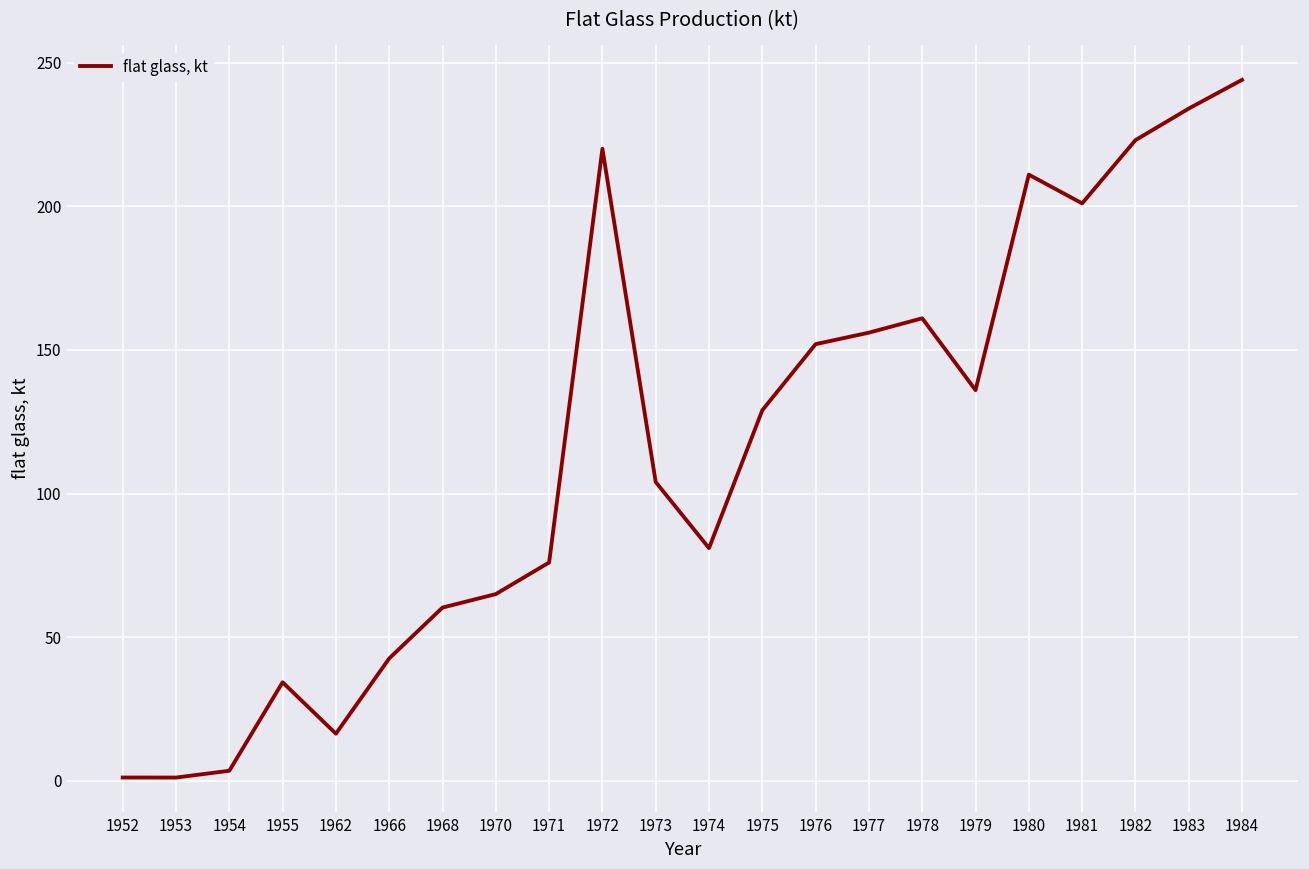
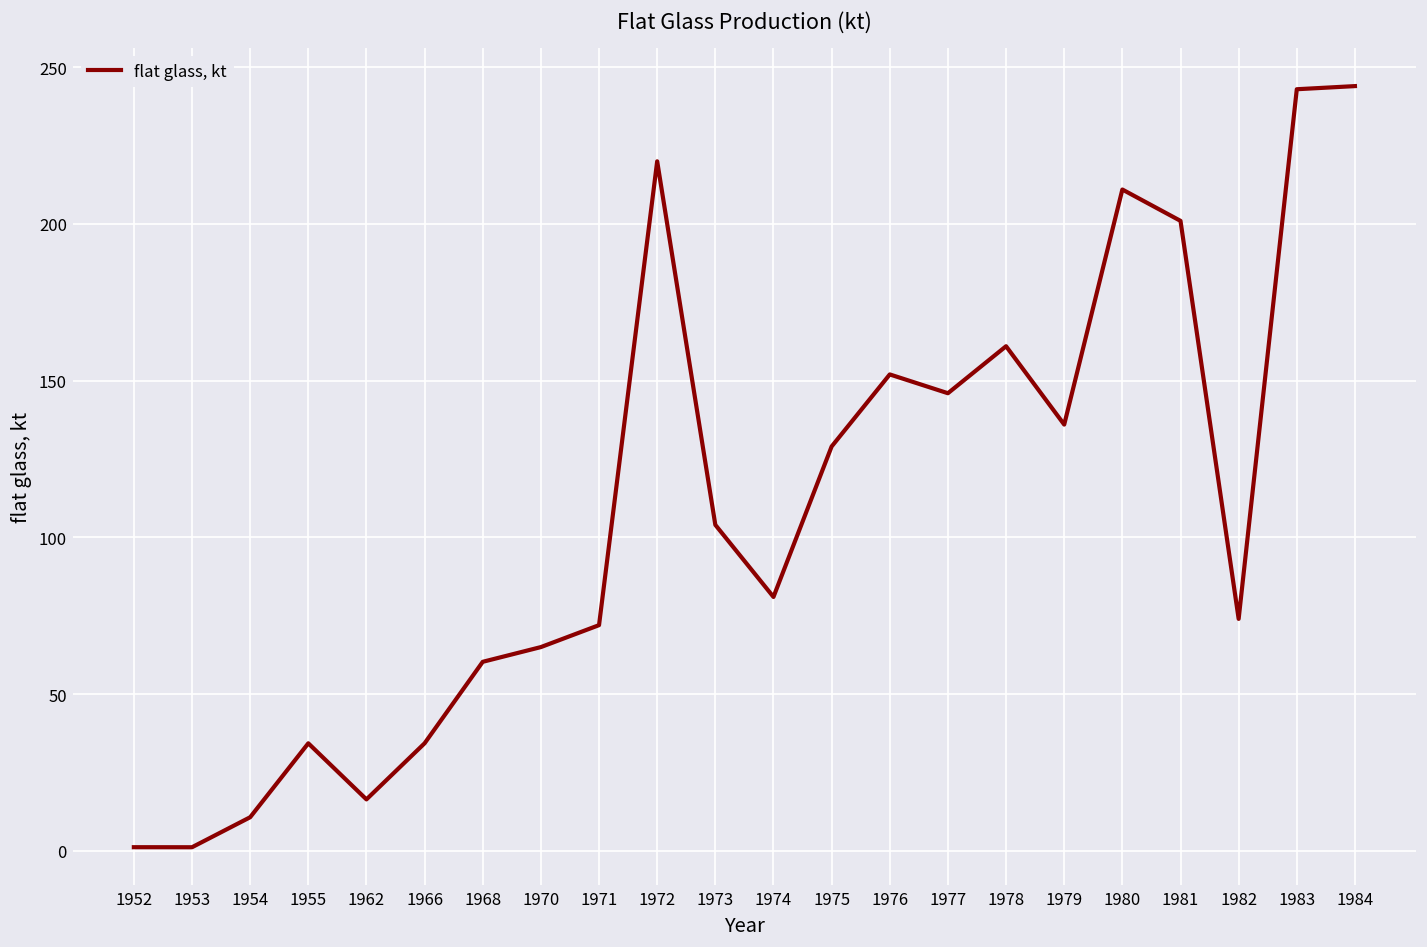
  {
    "1952": 1,
    "1953": 1,
-   "1954": 3,
+   "1954": 11,
    "1955": 34,
    "1962": 16,
-   "1966": 43,
+   "1966": 34,
    "1968": 60,
    "1970": 65,
-   "1971": 76,
+   "1971": 72,
    "1972": 220,
    "1973": 104,
    "1974": 81,
    "1975": 129,
    "1976": 152,
-   "1977": 156,
+   "1977": 146,
    "1978": 161,
    "1979": 136,
    "1980": 211,
    "1981": 201,
-   "1982": 223,
-   "1983": 234,
+   "1982": 74,
+   "1983": 243,
    "1984": 244
  }
